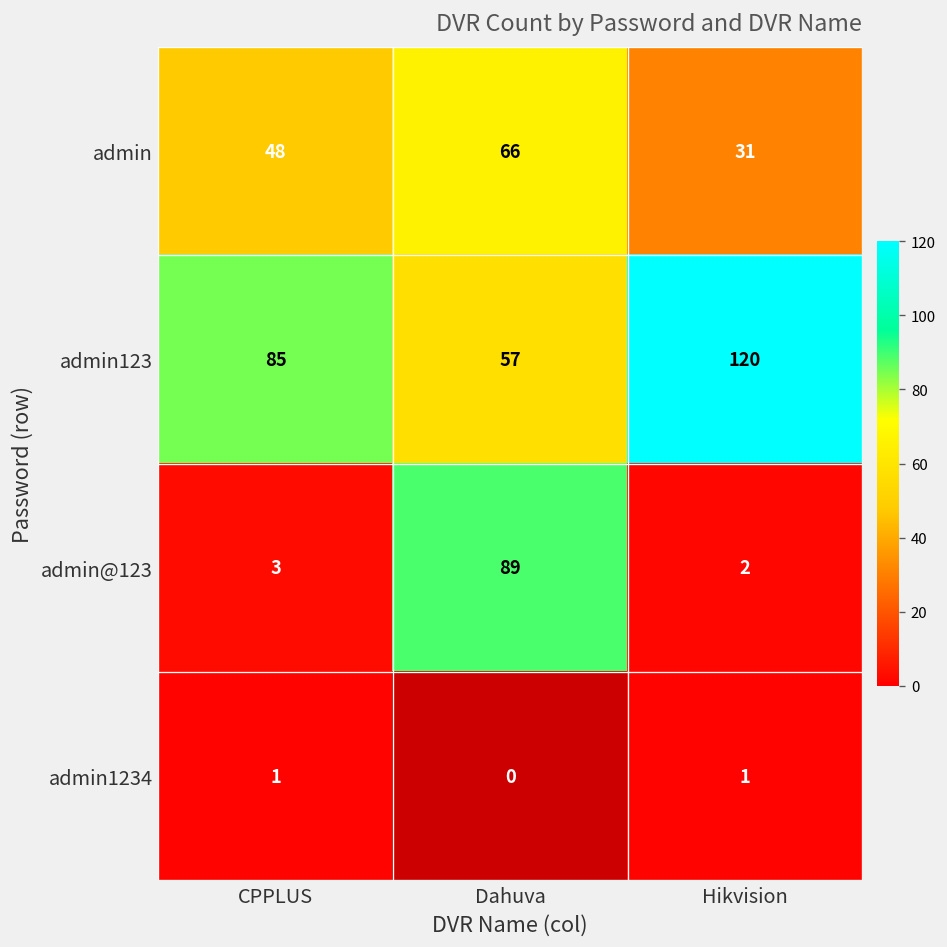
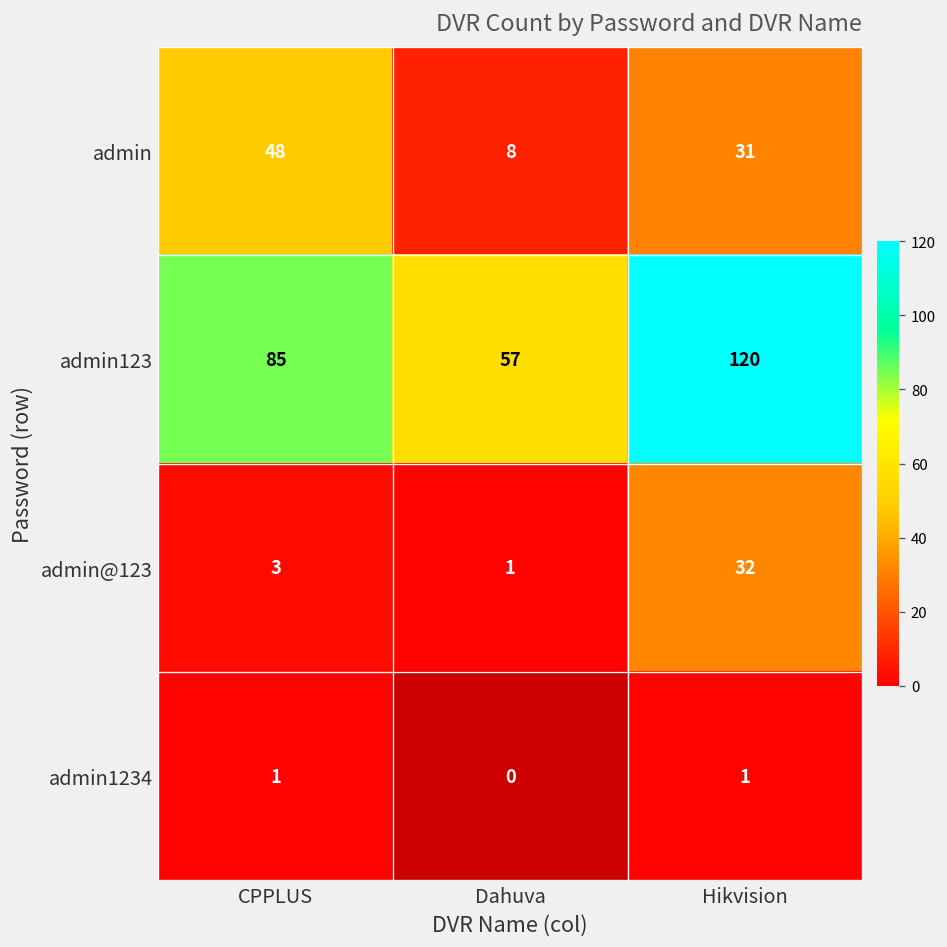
  {
    "admin": {
      "CPPLUS": 48,
-     "Dahuva": 66,
+     "Dahuva": 8,
      "Hikvision": 31
    },
    "admin123": {
      "CPPLUS": 85,
      "Dahuva": 57,
      "Hikvision": 120
    },
    "admin@123": {
      "CPPLUS": 3,
-     "Dahuva": 89,
-     "Hikvision": 2
+     "Dahuva": 1,
+     "Hikvision": 32
    },
    "admin1234": {
      "CPPLUS": 1,
      "Hikvision": 1
    }
  }
